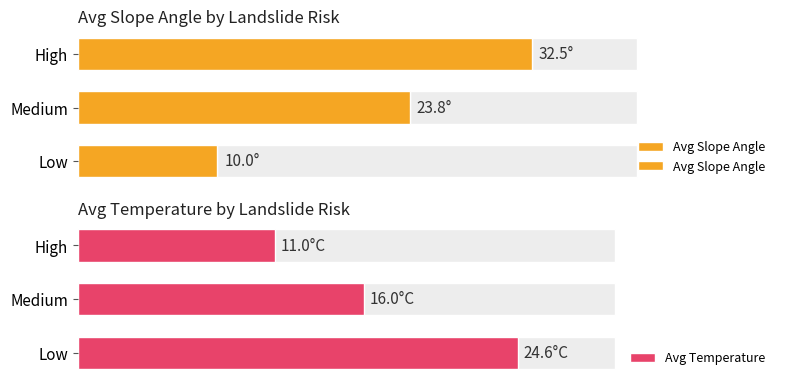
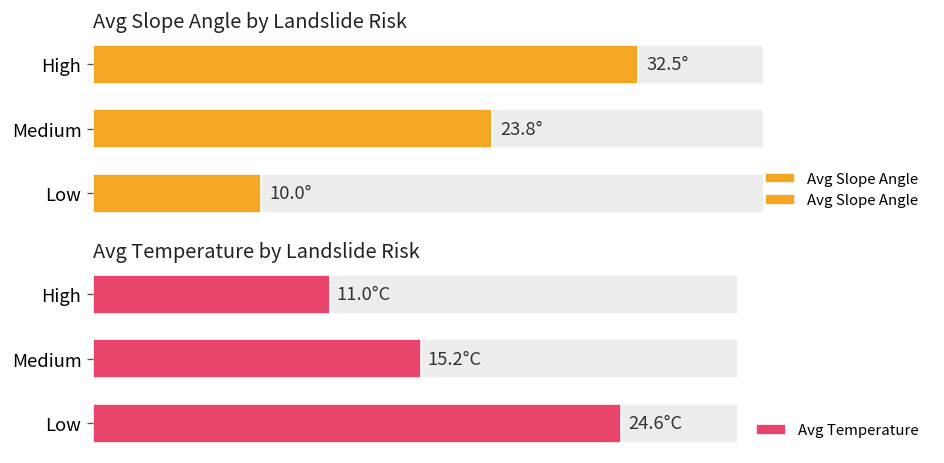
  {
    "Avg Temperature by Landslide Risk": {
      "Avg Temperature": {
-       "Medium": "16.0°C"
+       "Medium": "15.2°C"
      }
    }
  }
